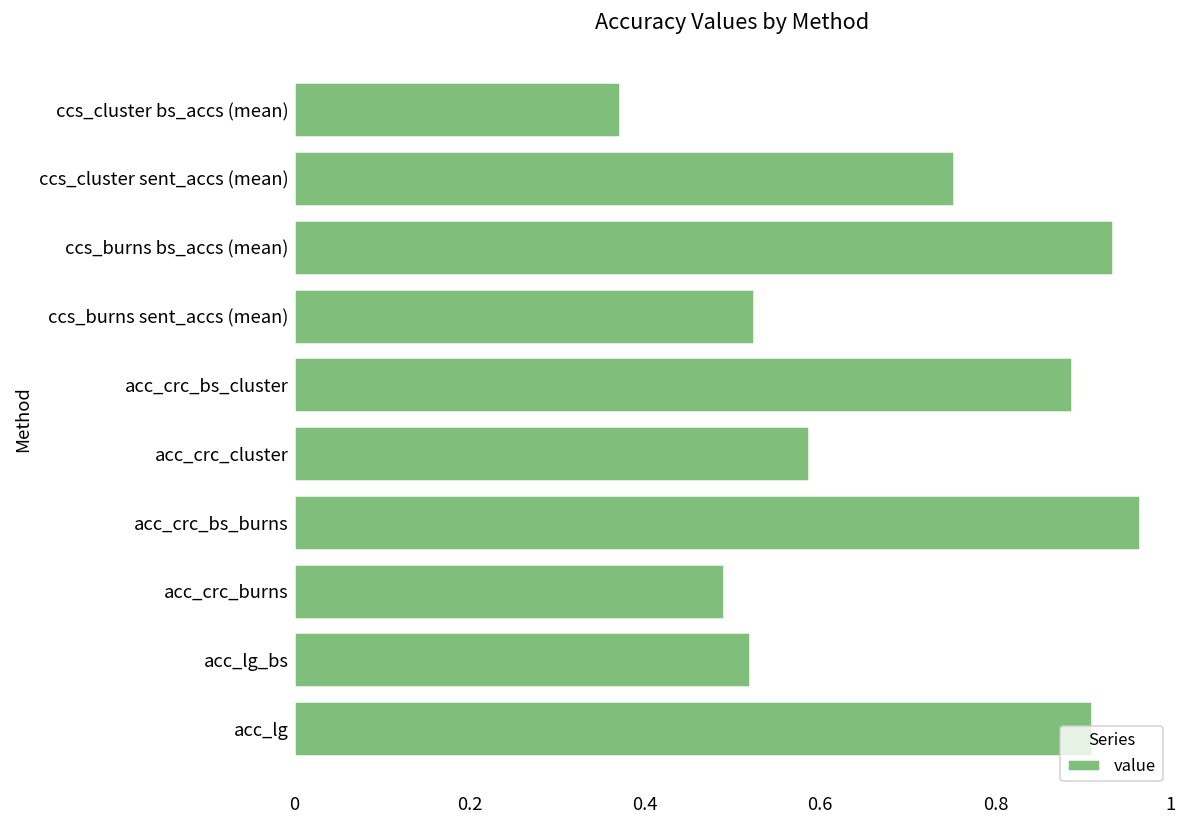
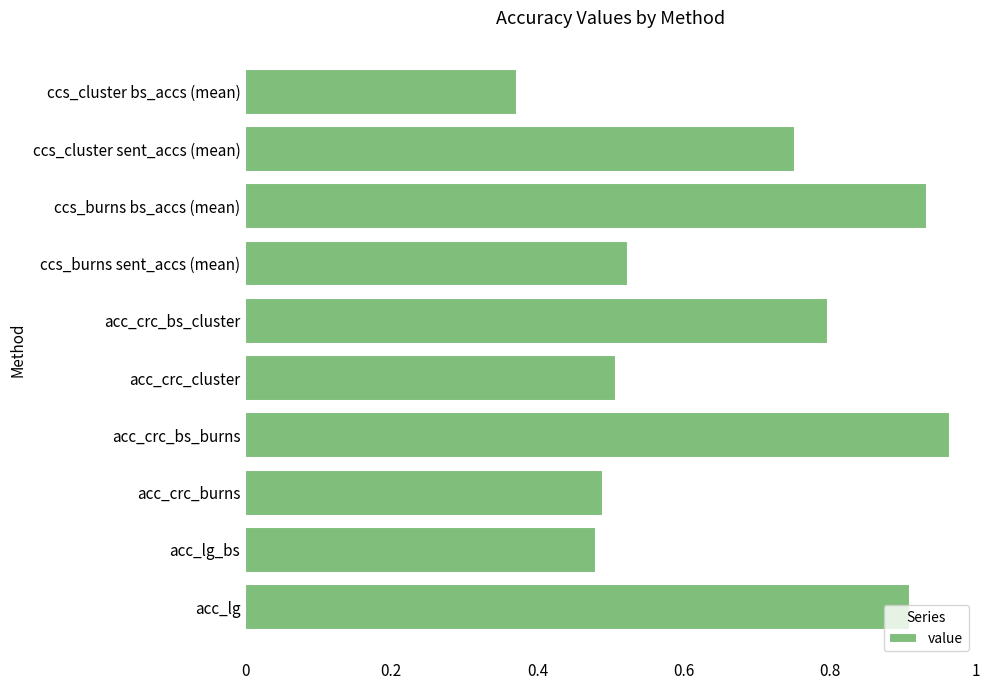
  {
    "ccs_cluster bs_accs (mean)": 0.37,
    "ccs_cluster sent_accs (mean)": 0.75,
    "ccs_burns bs_accs (mean)": 0.93,
    "ccs_burns sent_accs (mean)": 0.52,
-   "acc_crc_bs_cluster": 0.89,
-   "acc_crc_cluster": 0.59,
+   "acc_crc_bs_cluster": 0.80,
+   "acc_crc_cluster": 0.51,
    "acc_crc_bs_burns": 0.97,
    "acc_crc_burns": 0.49,
-   "acc_lg_bs": 0.52
+   "acc_lg_bs": 0.48
  }
